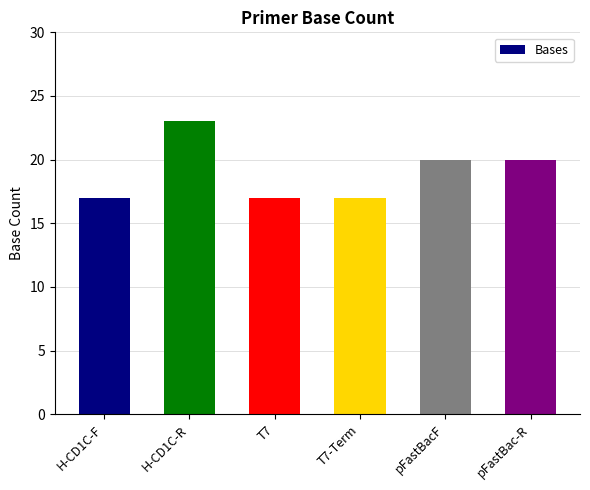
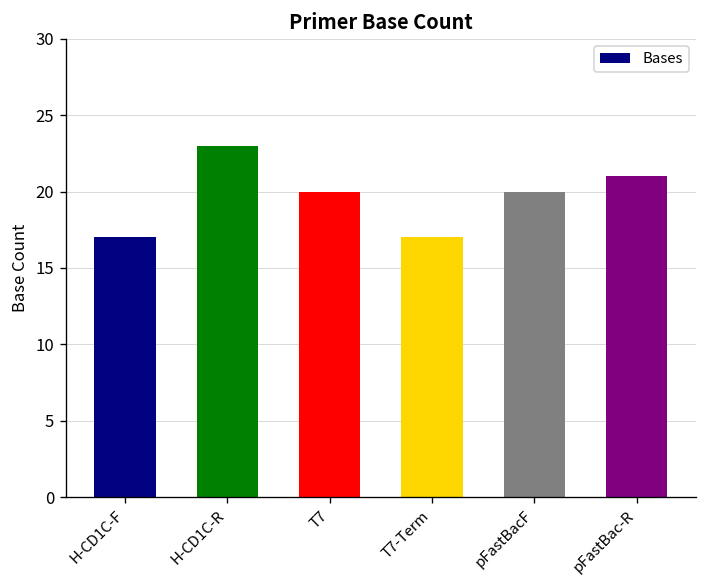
  {
    "H-CD1C-F": 17,
    "H-CD1C-R": 23,
-   "T7": 17,
+   "T7": 20,
    "T7-Term": 17,
    "pFastBacF": 20,
-   "pFastBac-R": 20
+   "pFastBac-R": 21
  }
